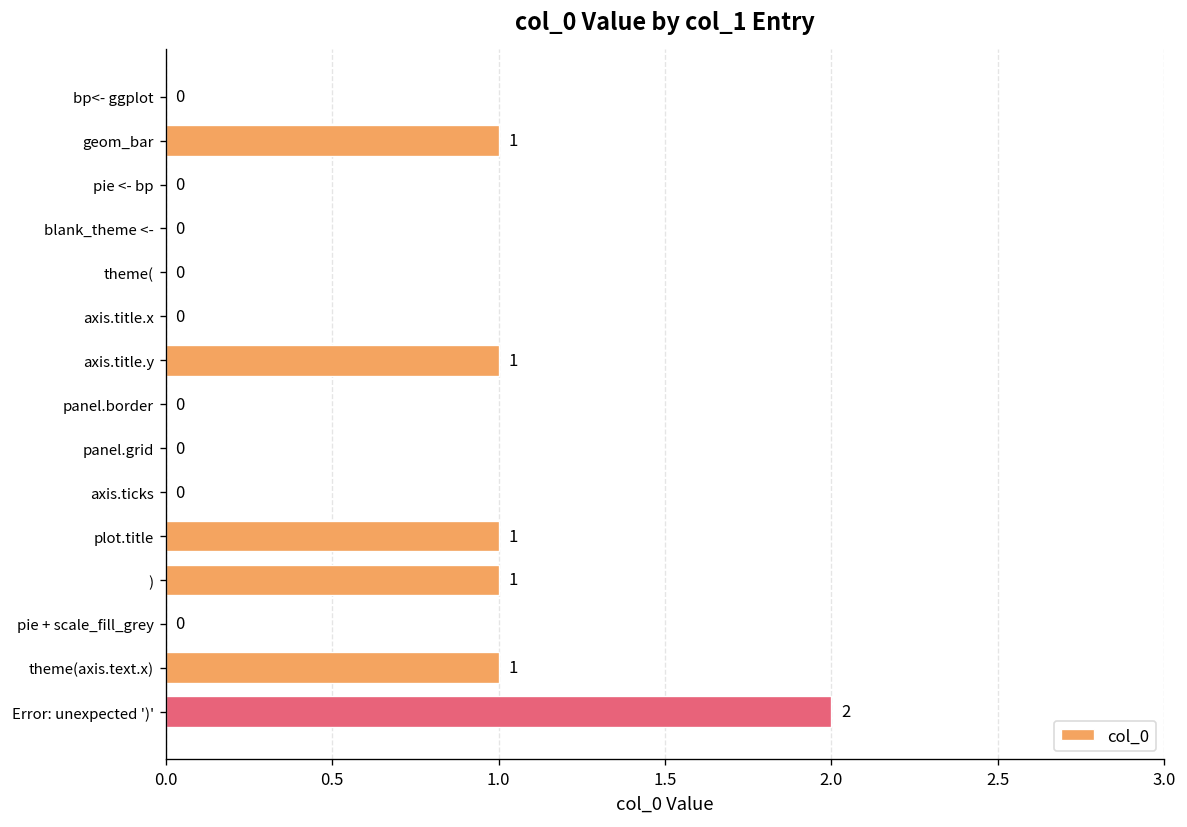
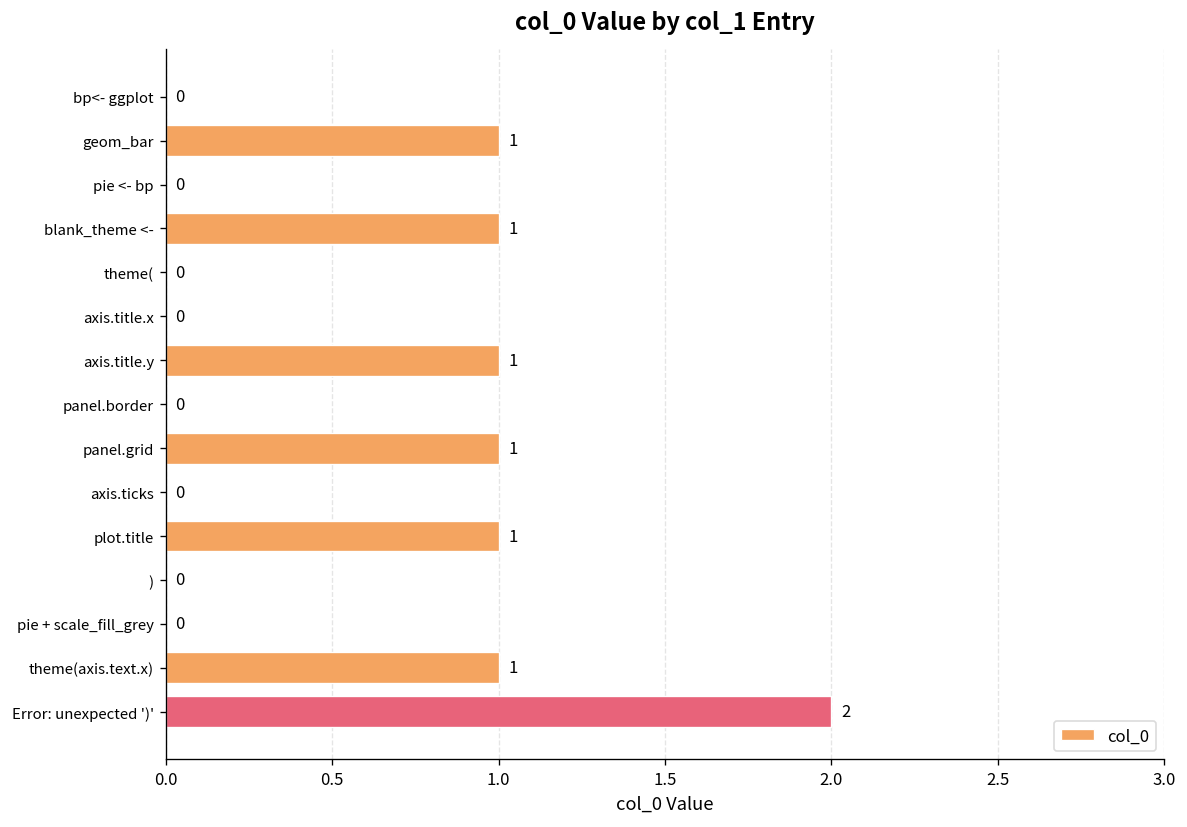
  {
    "bp<- ggplot": 0,
    "geom_bar": 1,
    "pie <- bp": 0,
-   "blank_theme <-": 0,
+   "blank_theme <-": 1,
    "theme(": 0,
    "axis.title.x": 0,
    "axis.title.y": 1,
    "panel.border": 0,
-   "panel.grid": 0,
+   "panel.grid": 1,
    "axis.ticks": 0,
    "plot.title": 1,
-   ")": 1,
+   ")": 0,
    "pie + scale_fill_grey": 0,
    "theme(axis.text.x)": 1,
    "Error: unexpected ')'": 2
  }
